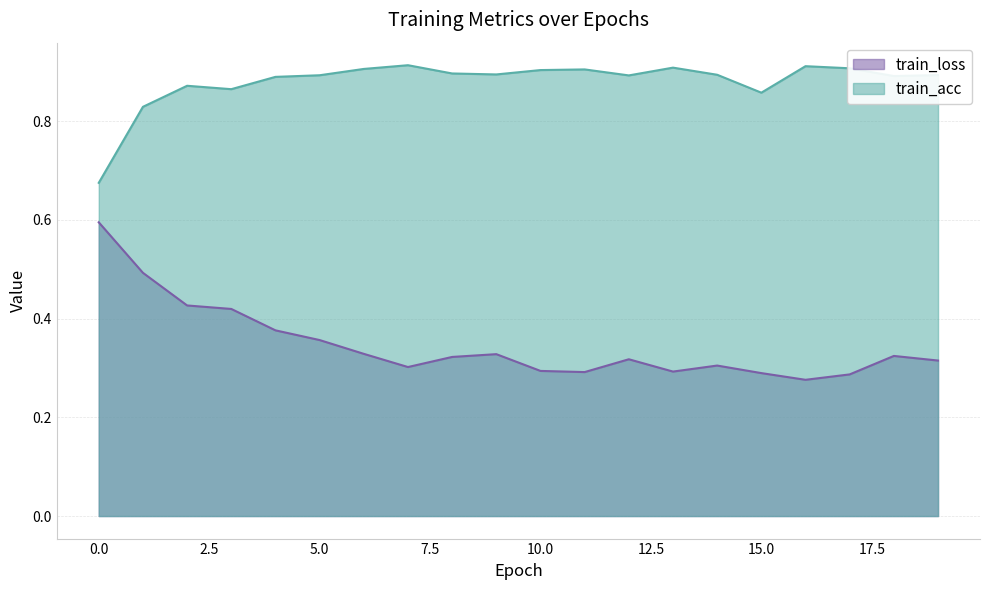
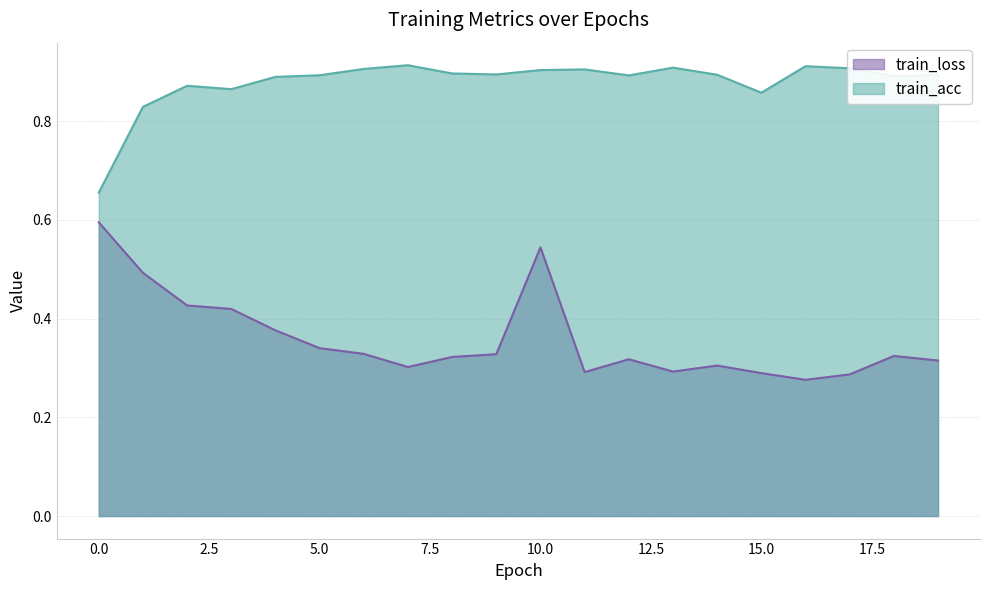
  {
    "train_loss": {
      "0.0": 0.59,
-     "5.0": 0.36,
-     "10.0": 0.29,
+     "5.0": 0.34,
+     "10.0": 0.54,
      "15.0": 0.29
    },
    "train_acc": {
-     "0.0": 0.67,
+     "0.0": 0.65,
      "5.0": 0.89,
      "10.0": 0.90,
      "15.0": 0.86
    }
  }
